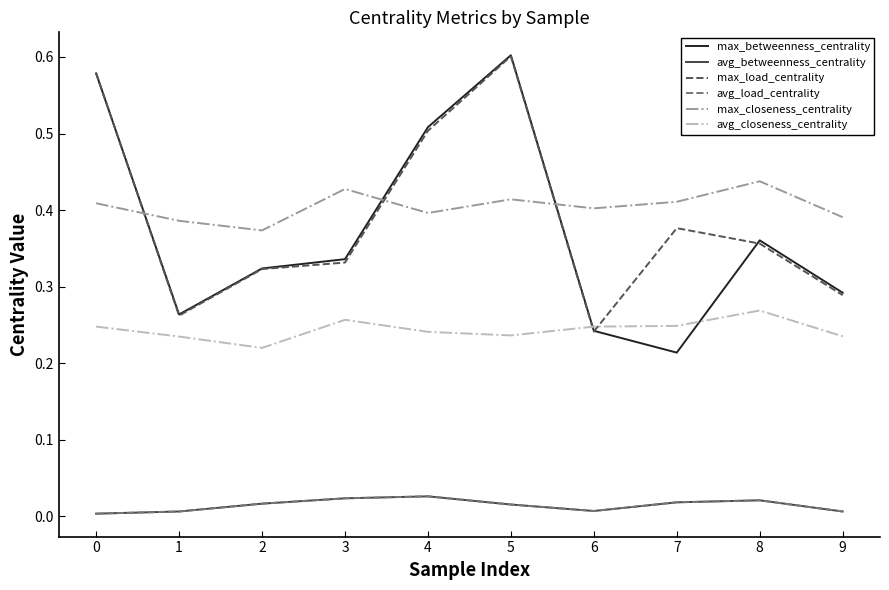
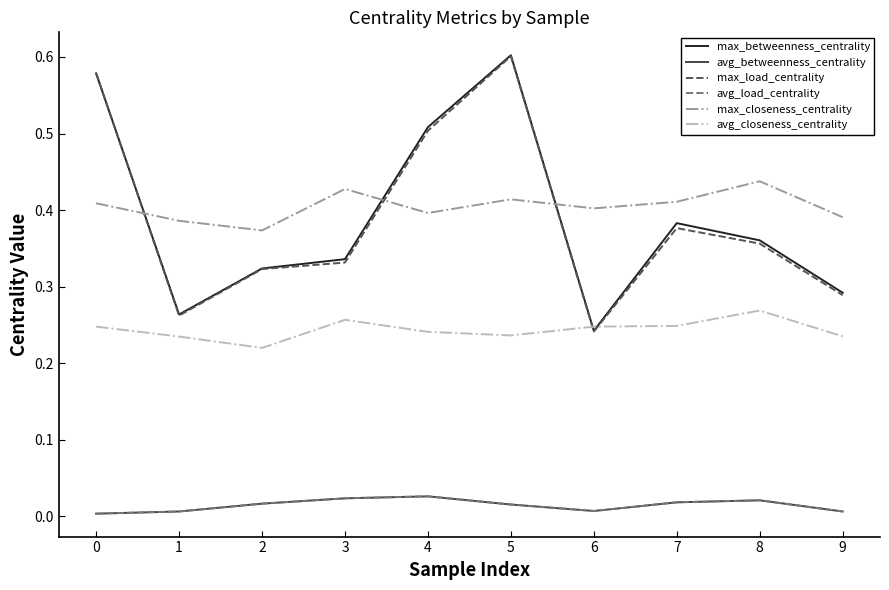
  {
    "max_betweenness_centrality": {
      "3": 0.34,
      "4": 0.51,
-     "7": 0.21,
+     "7": 0.38,
      "8": 0.36
    }
  }
